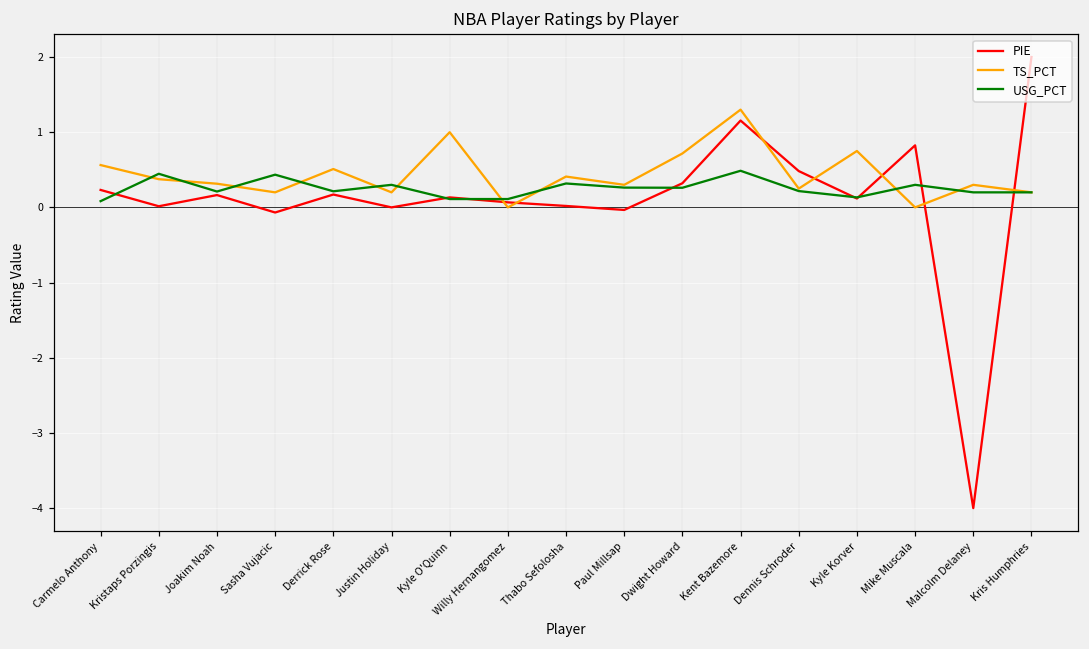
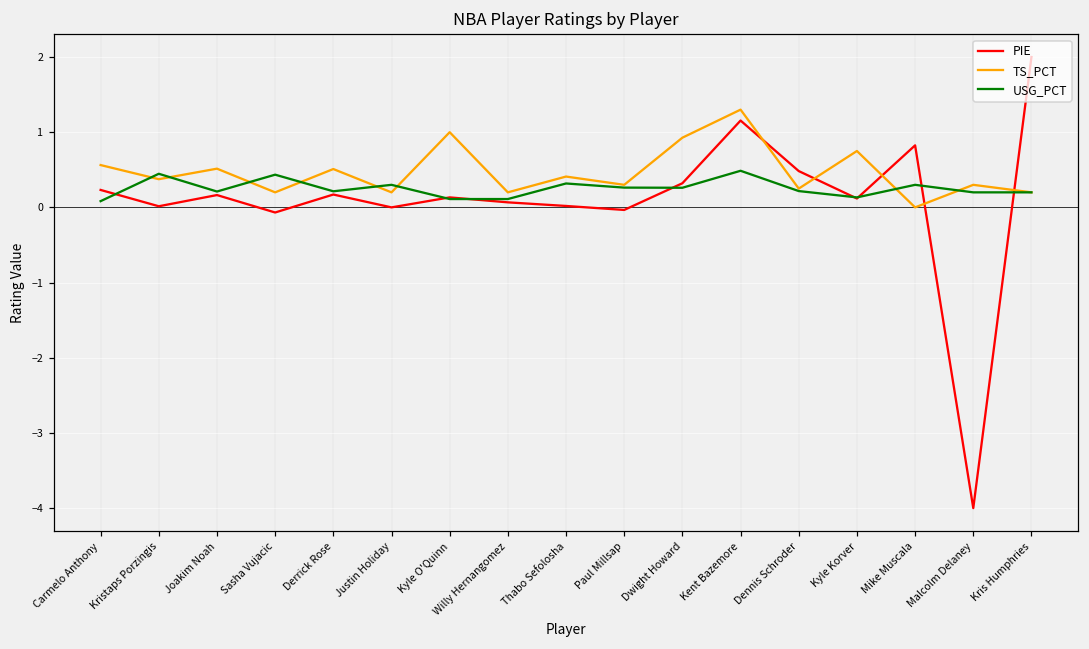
  {
    "PIE": {
      "Carmelo Anthony": 0.2,
      "Kristaps Porzingis": 0.0,
      "Joakim Noah": 0.2,
      "Sasha Vujacic": -0.1,
      "Derrick Rose": 0.2,
      "Justin Holiday": 0.0,
      "Willy Hernangomez": 0.1,
      "Thabo Sefolosha": 0.0,
      "Paul Millsap": 0.0,
      "Dwight Howard": 0.3,
      "Kent Bazemore": 1.2,
      "Dennis Schroder": 0.5,
      "Mike Muscala": 0.8,
      "Malcolm Delaney": -4.0
    },
    "TS_PCT": {
      "Carmelo Anthony": 0.6,
      "Kristaps Porzingis": 0.4,
-     "Joakim Noah": 0.3,
+     "Joakim Noah": 0.5,
      "Sasha Vujacic": 0.2,
      "Derrick Rose": 0.5,
      "Justin Holiday": 0.2,
      "Kyle O'Quinn": 1.0,
-     "Willy Hernangomez": 0.0,
+     "Willy Hernangomez": 0.2,
      "Thabo Sefolosha": 0.4,
      "Paul Millsap": 0.3,
-     "Dwight Howard": 0.7,
+     "Dwight Howard": 0.9,
      "Kent Bazemore": 1.3,
      "Kyle Korver": 0.8,
      "Mike Muscala": 0.0,
      "Malcolm Delaney": 0.3
    },
    "USG_PCT": {
      "Carmelo Anthony": 0.1,
      "Kristaps Porzingis": 0.4,
      "Joakim Noah": 0.2,
      "Sasha Vujacic": 0.4,
      "Derrick Rose": 0.2,
      "Justin Holiday": 0.3,
      "Willy Hernangomez": 0.1,
      "Thabo Sefolosha": 0.3,
      "Paul Millsap": 0.3,
      "Dwight Howard": 0.3,
      "Kent Bazemore": 0.5,
      "Mike Muscala": 0.3,
      "Malcolm Delaney": 0.2
    }
  }
